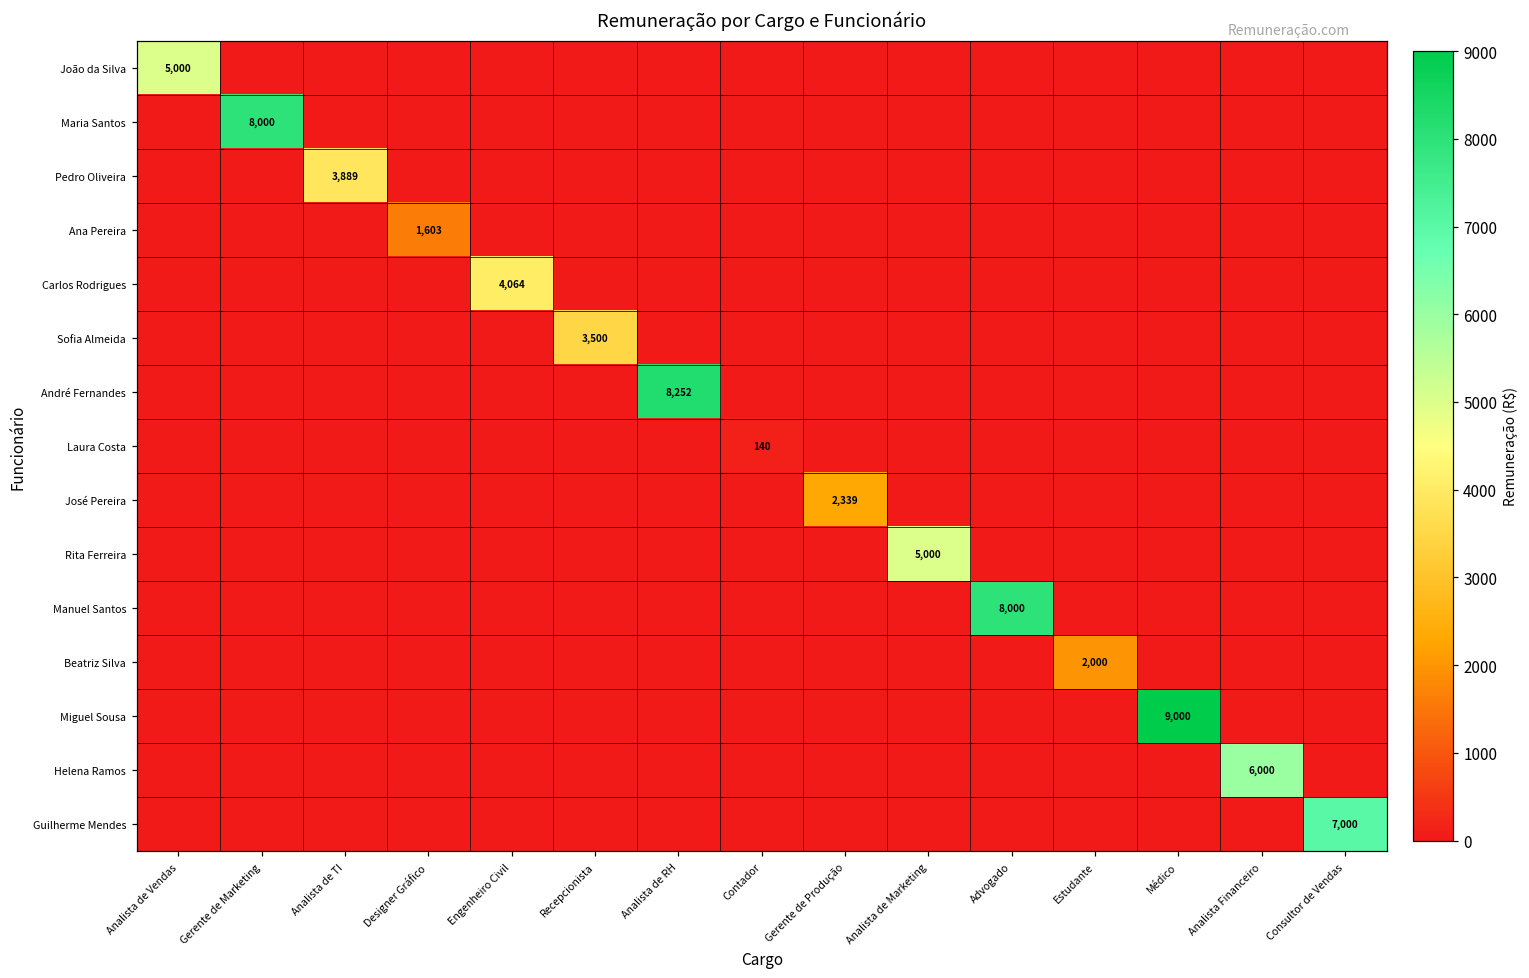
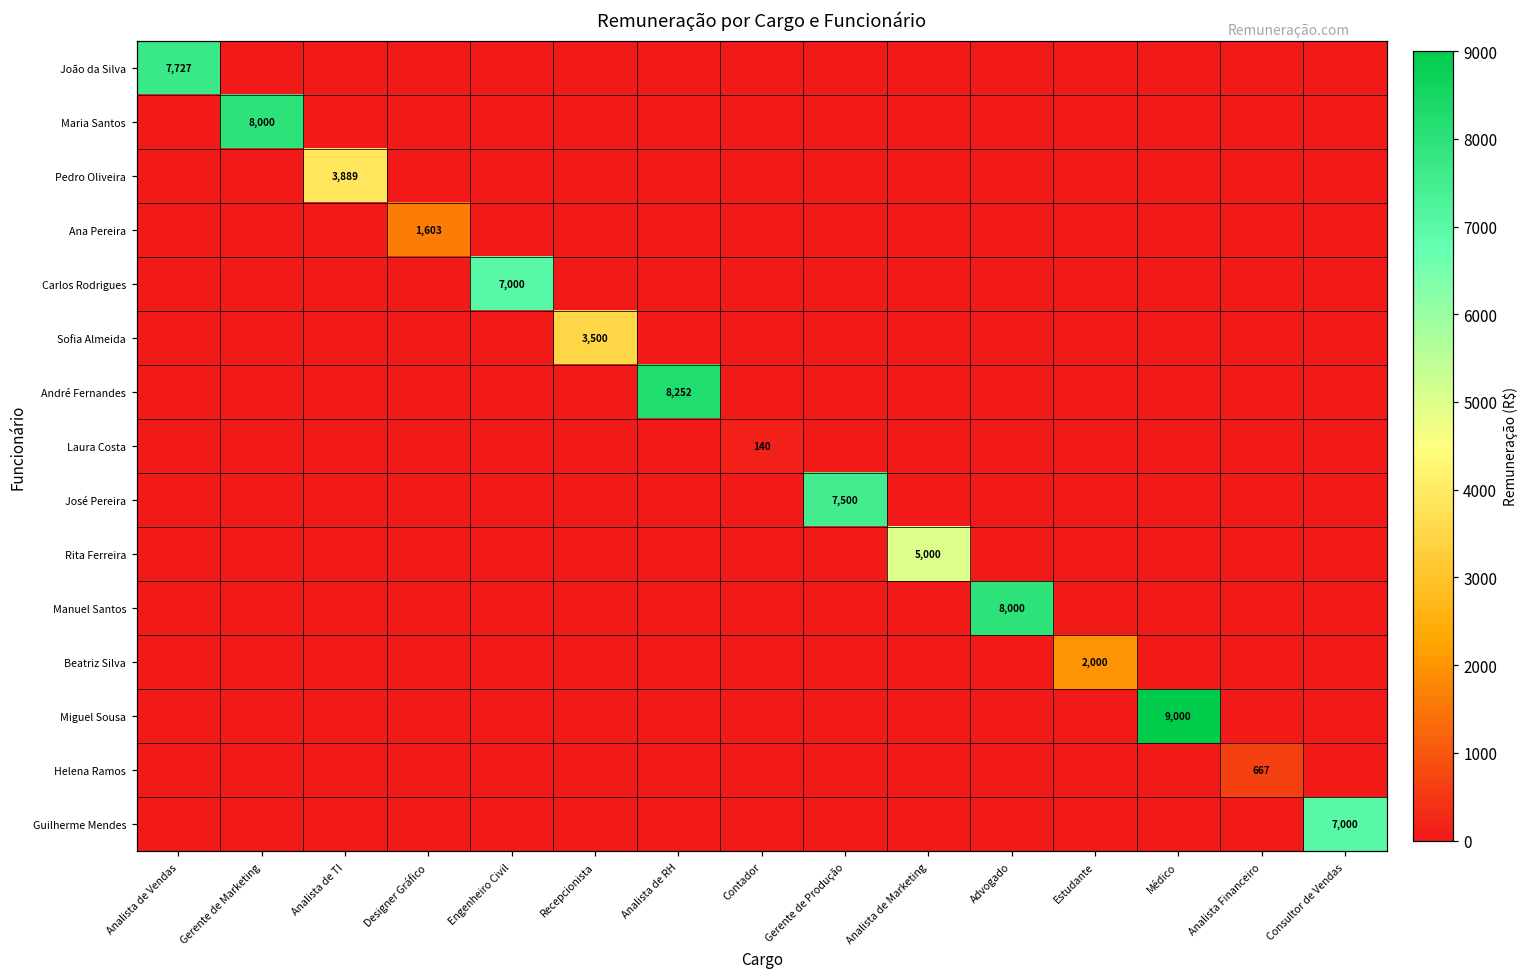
  {
    "João da Silva": {
-     "Analista de Vendas": "5,000"
+     "Analista de Vendas": "7,727"
    },
    "Maria Santos": {
      "Gerente de Marketing": "8,000"
    },
    "Pedro Oliveira": {
      "Analista de TI": "3,889"
    },
    "Ana Pereira": {
      "Designer Gráfico": "1,603"
    },
    "Carlos Rodrigues": {
-     "Engenheiro Civil": "4,064"
+     "Engenheiro Civil": "7,000"
    },
    "Sofia Almeida": {
      "Recepcionista": "3,500"
    },
    "André Fernandes": {
      "Analista de RH": "8,252"
    },
    "Laura Costa": {
      "Contador": "140"
    },
    "José Pereira": {
-     "Gerente de Produção": "2,339"
+     "Gerente de Produção": "7,500"
    },
    "Rita Ferreira": {
      "Analista de Marketing": "5,000"
    },
    "Manuel Santos": {
      "Advogado": "8,000"
    },
    "Beatriz Silva": {
      "Estudante": "2,000"
    },
    "Miguel Sousa": {
      "Médico": "9,000"
    },
    "Helena Ramos": {
-     "Analista Financeiro": "6,000"
+     "Analista Financeiro": "667"
    },
    "Guilherme Mendes": {
      "Consultor de Vendas": "7,000"
    }
  }
